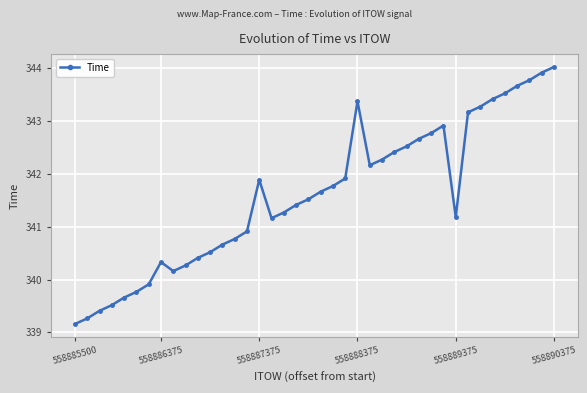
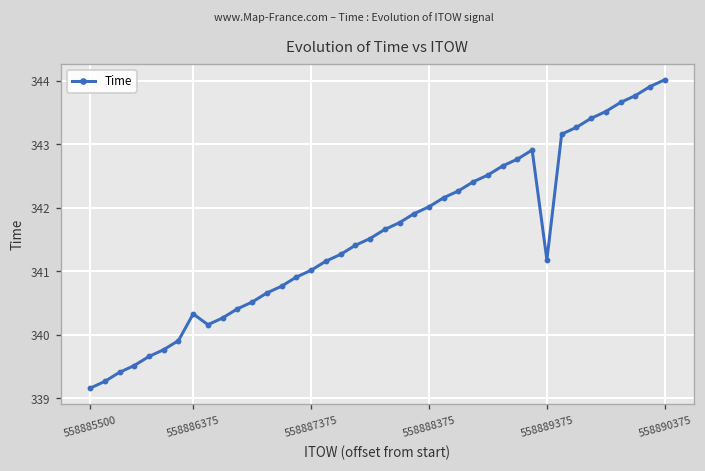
  {
    "558885500": 339.2,
    "558886375": 340.3,
-   "558887375": 341.9,
-   "558888375": 343.4,
+   "558887375": 341.0,
+   "558888375": 342.0,
    "558889375": 341.2,
    "558890375": 344.0
  }
